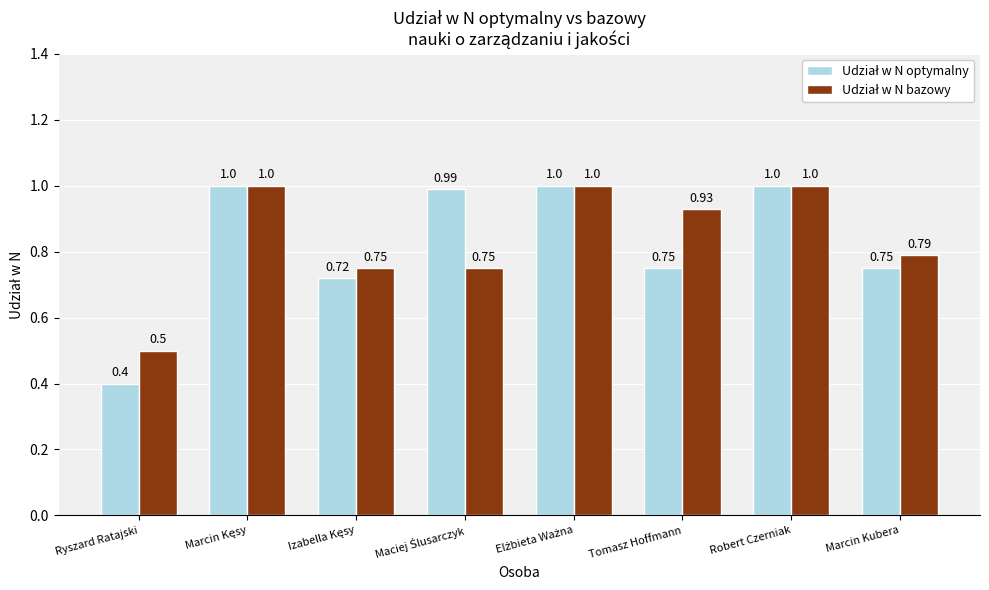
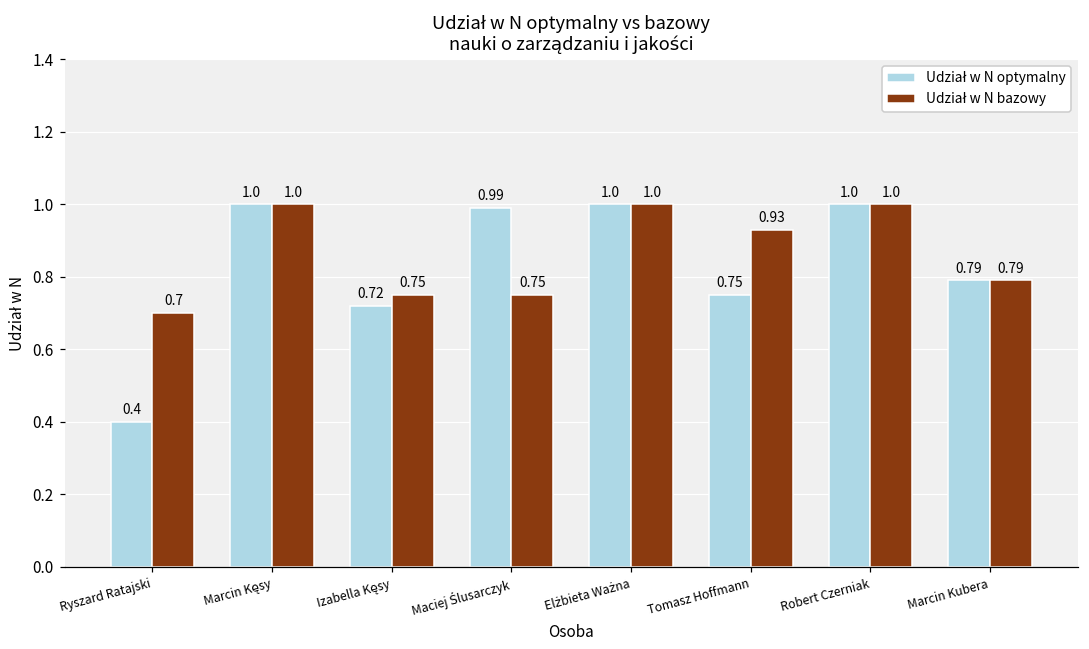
  {
    "Udział w N optymalny": {
      "Ryszard Ratajski": 0.4,
      "Marcin Kęsy": 1.0,
      "Izabella Kęsy": 0.72,
      "Maciej Ślusarczyk": 0.99,
      "Elżbieta Ważna": 1.0,
      "Tomasz Hoffmann": 0.75,
      "Robert Czerniak": 1.0,
-     "Marcin Kubera": 0.75
+     "Marcin Kubera": 0.79
    },
    "Udział w N bazowy": {
-     "Ryszard Ratajski": 0.5,
+     "Ryszard Ratajski": 0.7,
      "Marcin Kęsy": 1.0,
      "Izabella Kęsy": 0.75,
      "Maciej Ślusarczyk": 0.75,
      "Elżbieta Ważna": 1.0,
      "Tomasz Hoffmann": 0.93,
      "Robert Czerniak": 1.0,
      "Marcin Kubera": 0.79
    }
  }
